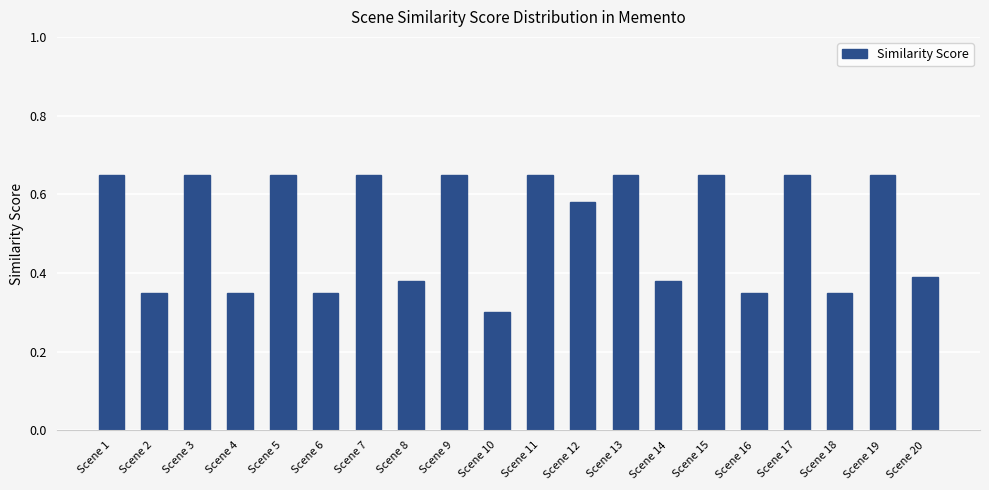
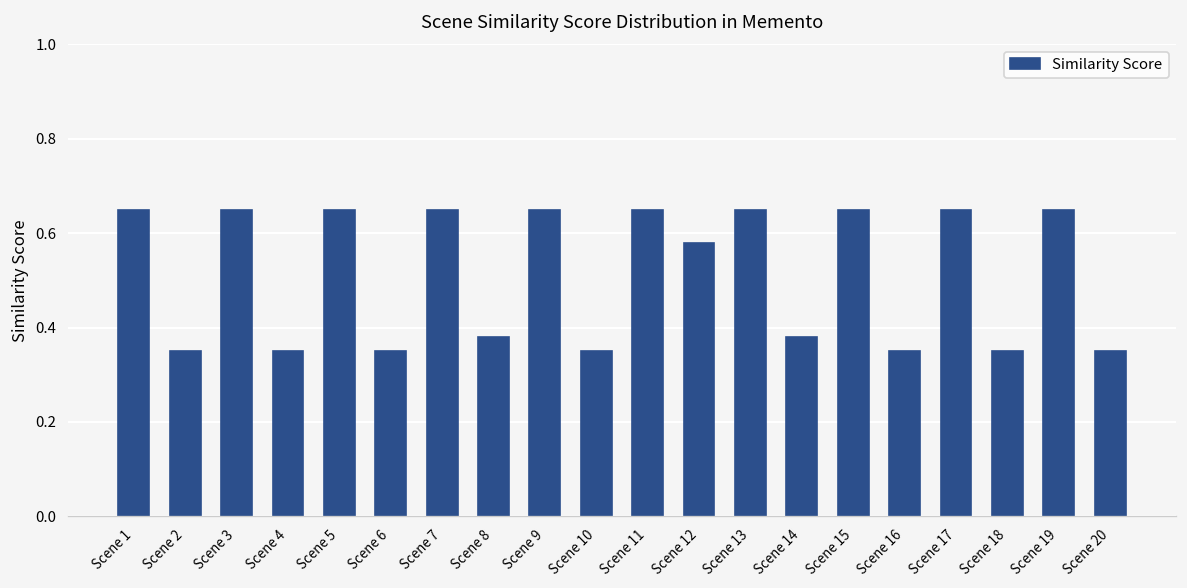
  {
    "Scene 1": 0.65,
    "Scene 2": 0.35,
    "Scene 3": 0.65,
    "Scene 4": 0.35,
    "Scene 5": 0.65,
    "Scene 6": 0.35,
    "Scene 7": 0.65,
    "Scene 8": 0.38,
    "Scene 9": 0.65,
-   "Scene 10": 0.30,
+   "Scene 10": 0.35,
    "Scene 11": 0.65,
    "Scene 12": 0.58,
    "Scene 13": 0.65,
    "Scene 14": 0.38,
    "Scene 15": 0.65,
    "Scene 16": 0.35,
    "Scene 17": 0.65,
    "Scene 18": 0.35,
    "Scene 19": 0.65,
-   "Scene 20": 0.39
+   "Scene 20": 0.35
  }
